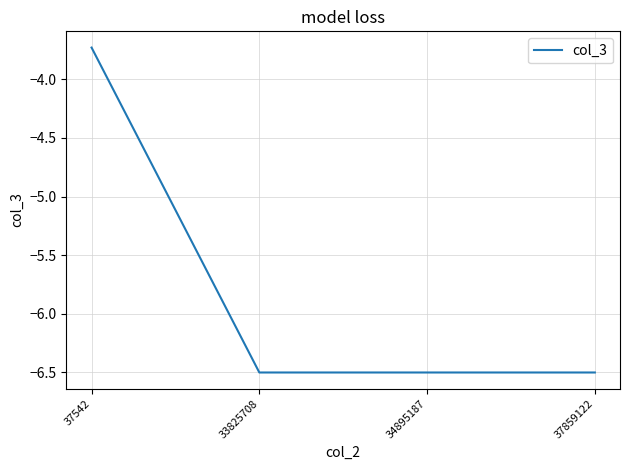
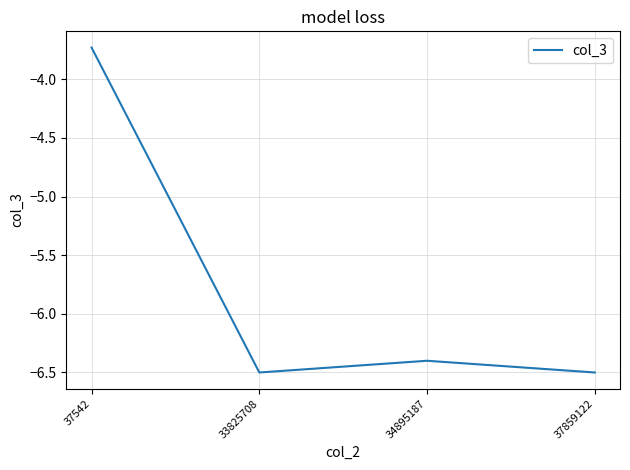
  {
    "37542": -3.73,
    "33825708": -6.5,
-   "34895187": -6.5,
+   "34895187": -6.4,
    "37859122": -6.5
  }
